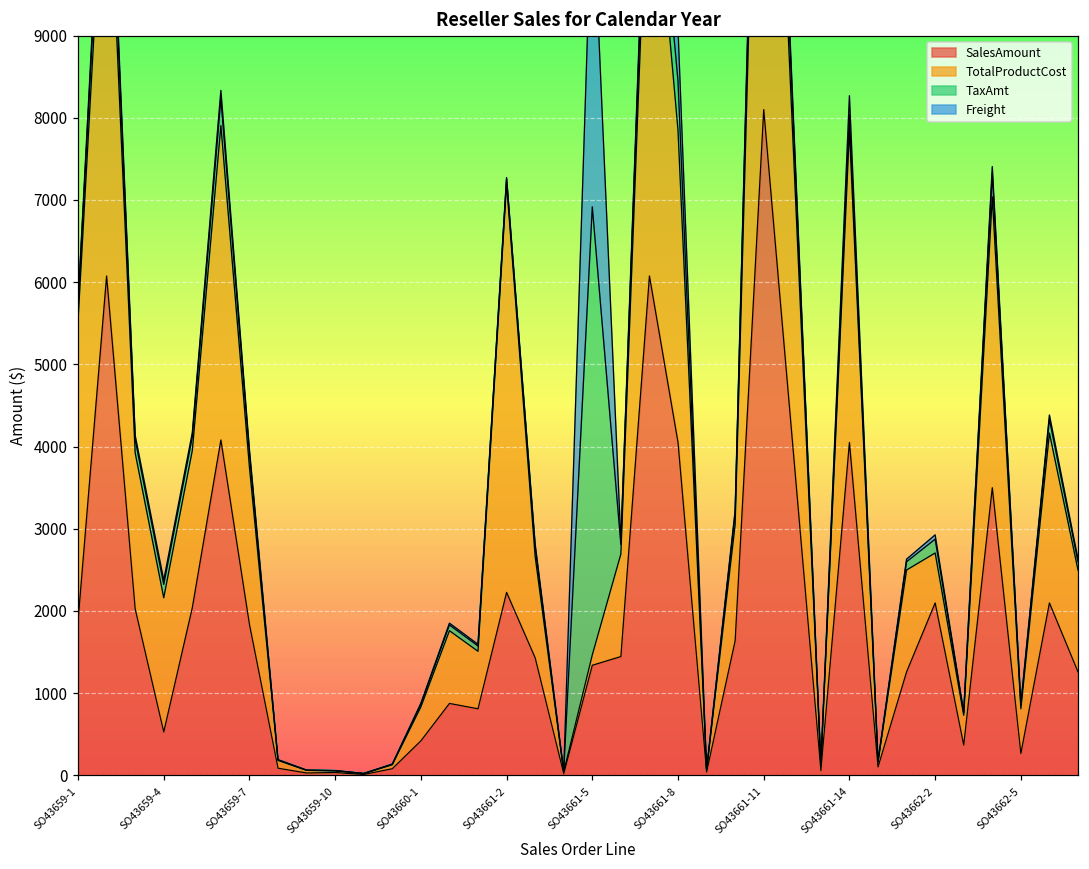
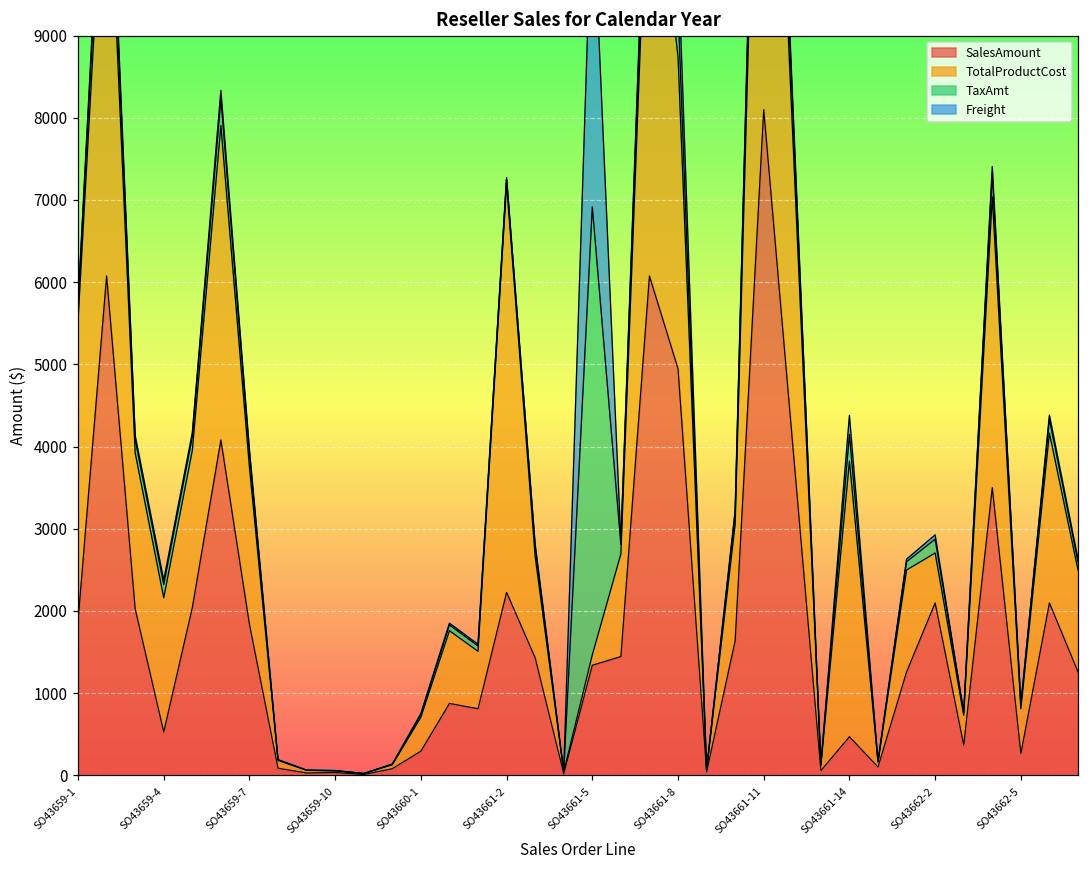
  {
    "SalesAmount": {
      "SO43659-1": 1900,
      "SO43659-4": 500,
      "SO43659-7": 1800,
-     "SO43660-1": 400,
+     "SO43660-1": 300,
      "SO43661-2": 2200,
      "SO43661-5": 1300,
-     "SO43661-8": 4000,
+     "SO43661-8": 4900,
      "SO43661-11": 8100,
-     "SO43661-14": 4000,
+     "SO43661-14": 500,
      "SO43662-2": 2100,
      "SO43662-5": 300
    },
    "TotalProductCost": {
      "SO43659-1": 3700,
      "SO43659-4": 1600,
      "SO43659-7": 1900,
      "SO43661-2": 5000,
      "SO43661-5": 100,
      "SO43661-8": 3800,
-     "SO43661-14": 3800,
+     "SO43661-14": 3400,
      "SO43662-2": 600,
      "SO43662-5": 500
    },
    "TaxAmt": {
      "SO43659-1": 200,
      "SO43659-4": 200,
      "SO43659-7": 200,
      "SO43661-5": 5500,
-     "SO43661-14": 200,
+     "SO43661-14": 300,
      "SO43662-2": 200
    },
    "Freight": {
      "SO43659-1": 100,
      "SO43659-4": 100,
      "SO43659-7": 100,
      "SO43661-14": 200,
      "SO43662-2": 100
    }
  }
